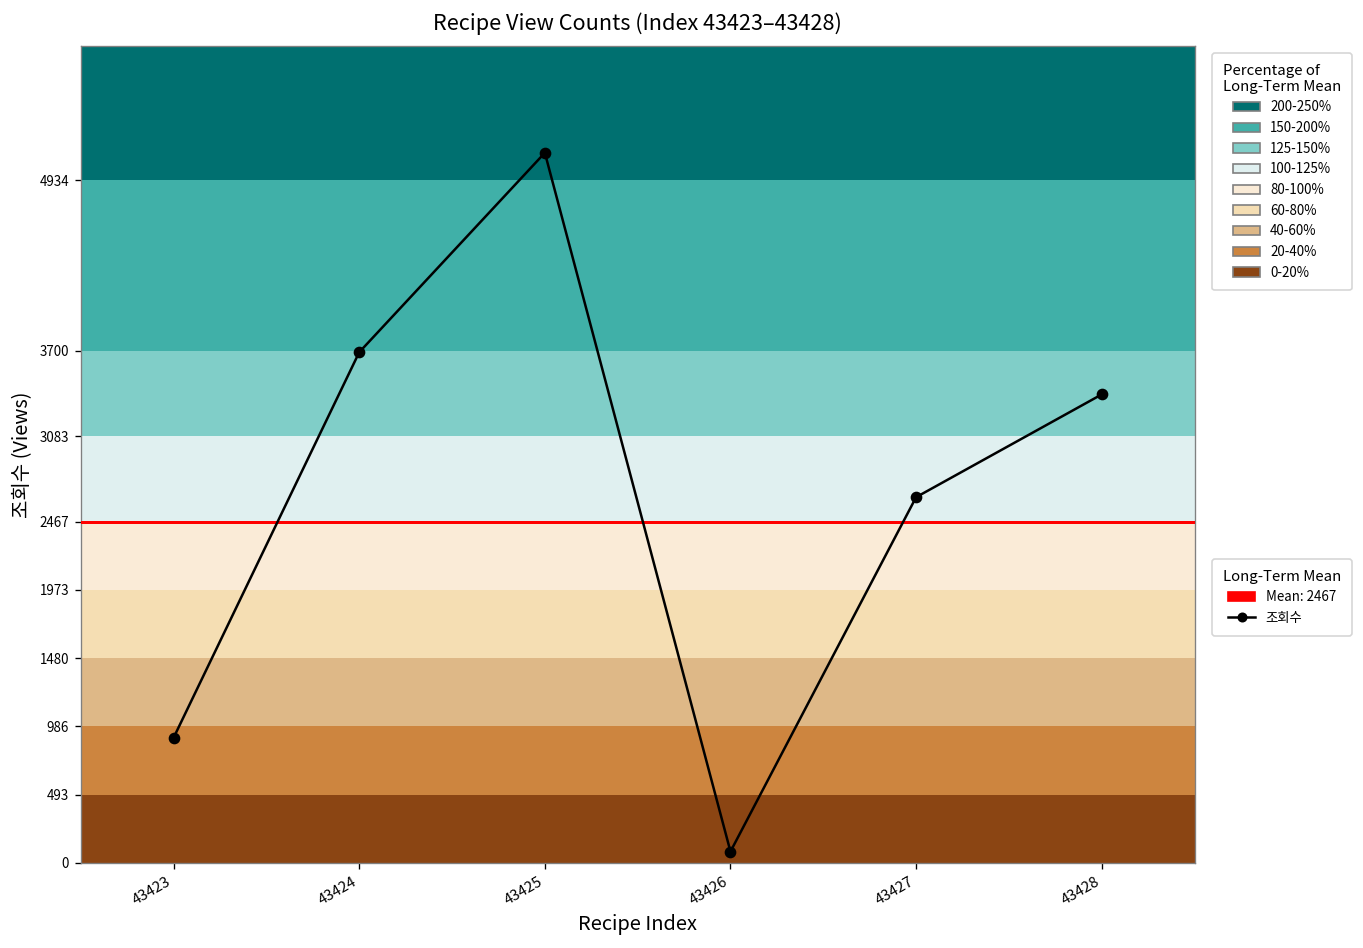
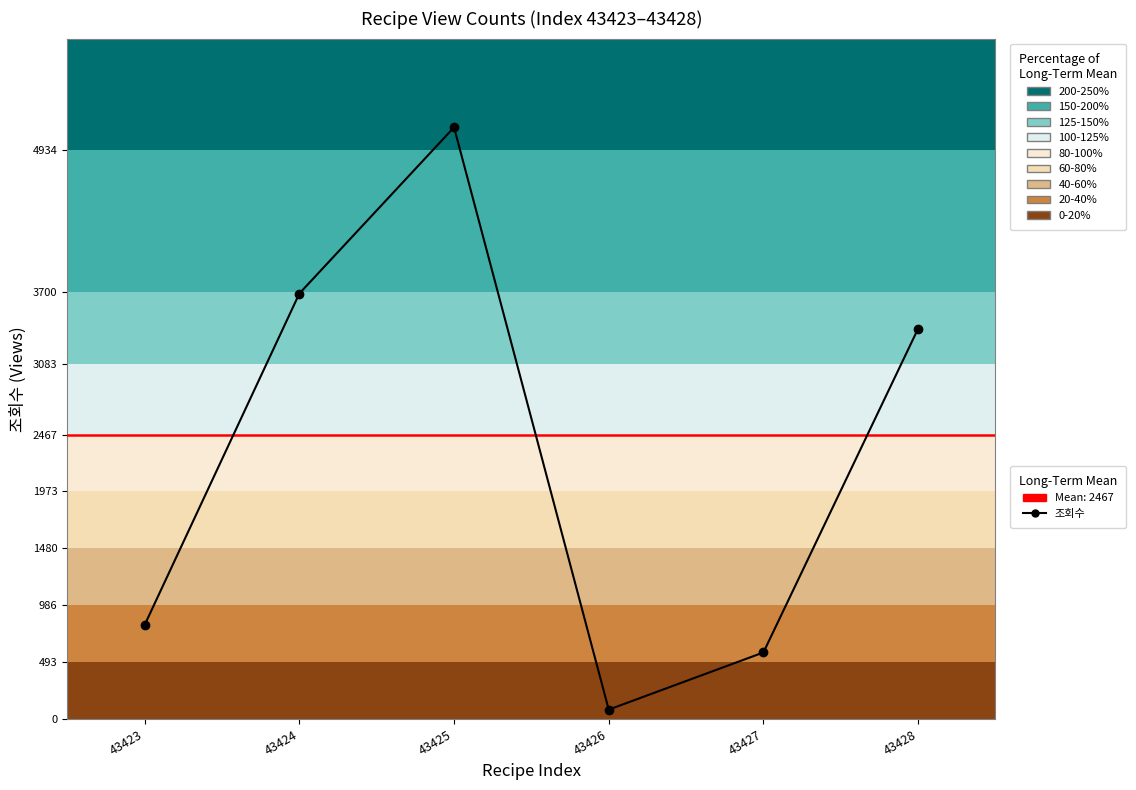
  {
-   "43423": 900,
+   "43423": 820,
    "43424": 3690,
    "43425": 5130,
    "43426": 80,
-   "43427": 2640,
+   "43427": 580,
    "43428": 3390
  }
